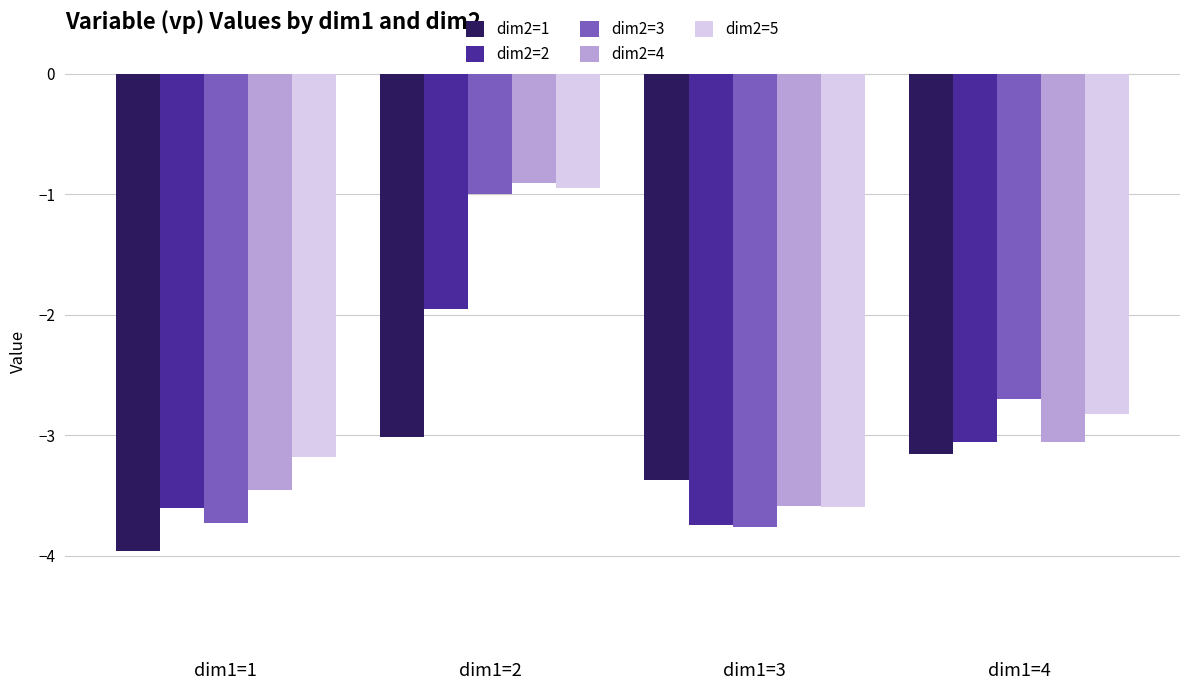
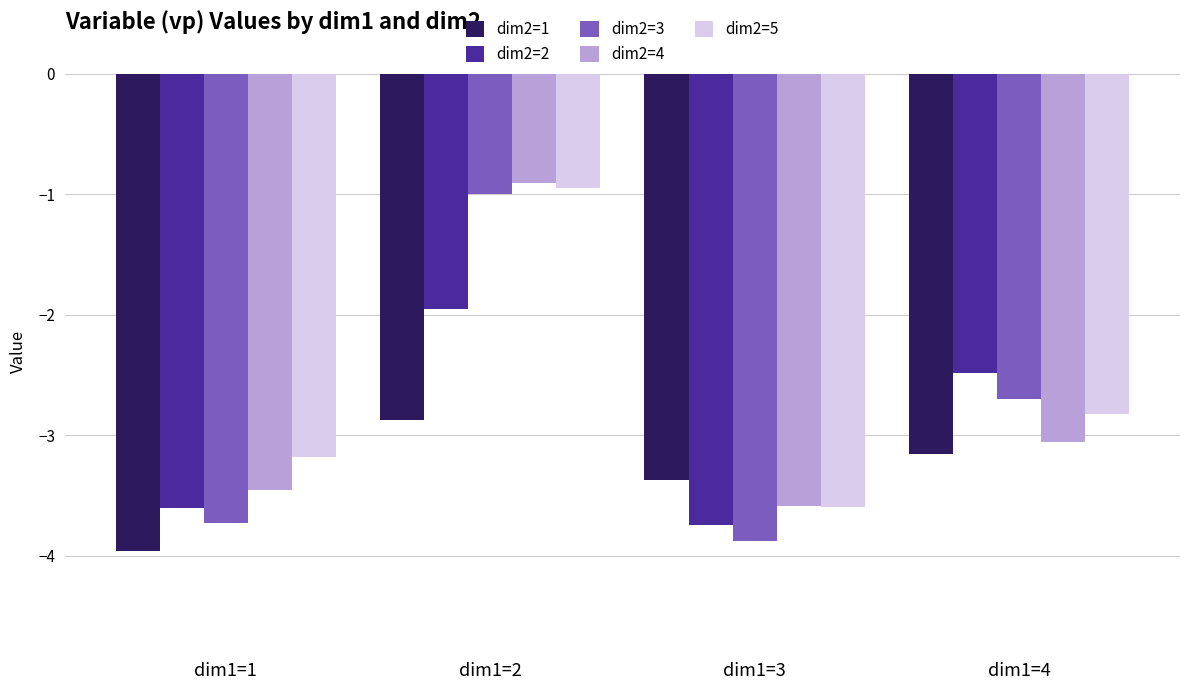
  {
    "dim2=1": {
      "dim1=1": -3.96,
-     "dim1=2": -3.02,
+     "dim1=2": -2.87,
      "dim1=3": -3.37,
      "dim1=4": -3.16
    },
    "dim2=2": {
      "dim1=1": -3.60,
      "dim1=2": -1.95,
      "dim1=3": -3.74,
-     "dim1=4": -3.06
+     "dim1=4": -2.49
    },
    "dim2=3": {
      "dim1=1": -3.73,
      "dim1=2": -1.00,
-     "dim1=3": -3.76,
+     "dim1=3": -3.88,
      "dim1=4": -2.70
    }
  }
